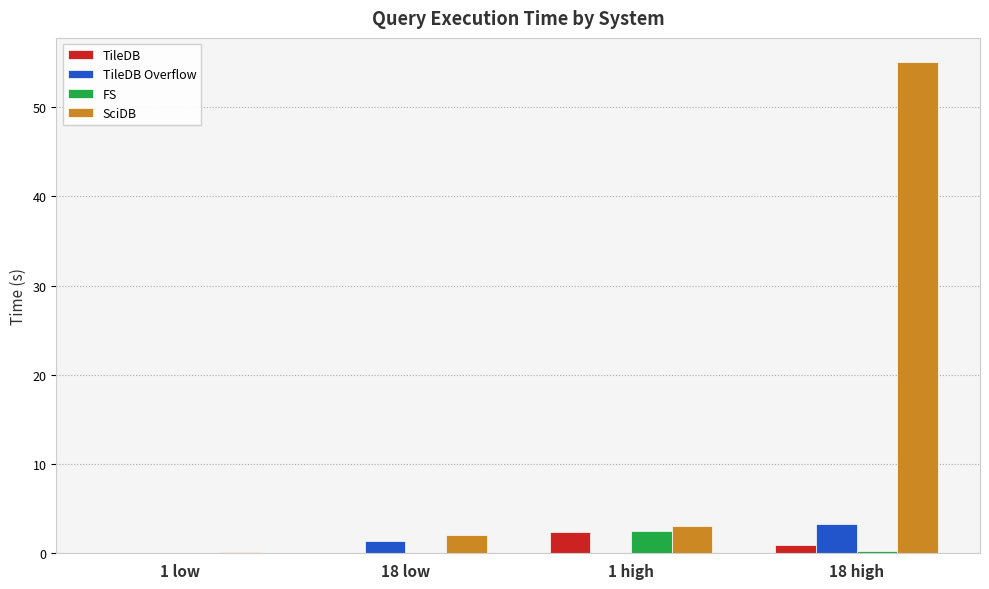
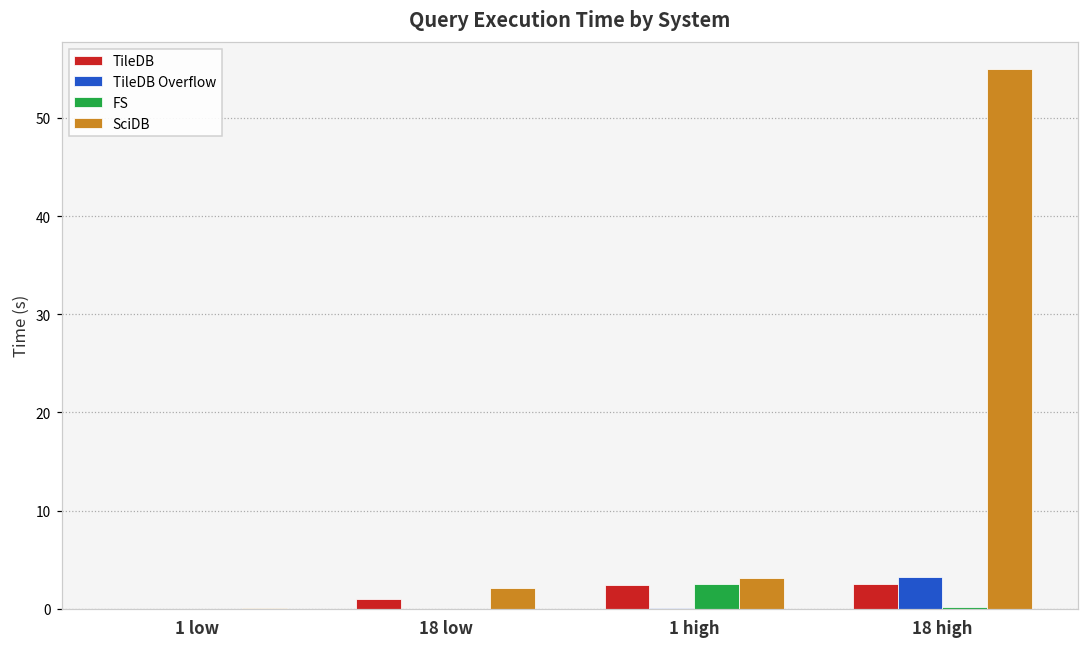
  {
    "TileDB": {
-     "18 low": 0,
+     "18 low": 1,
      "1 high": 2,
-     "18 high": 1
+     "18 high": 3
    },
    "TileDB Overflow": {
-     "18 low": 1,
+     "18 low": 0,
      "18 high": 3
    },
    "FS": {
      "1 high": 2
    },
    "SciDB": {
      "18 low": 2,
      "1 high": 3,
      "18 high": 55
    }
  }
